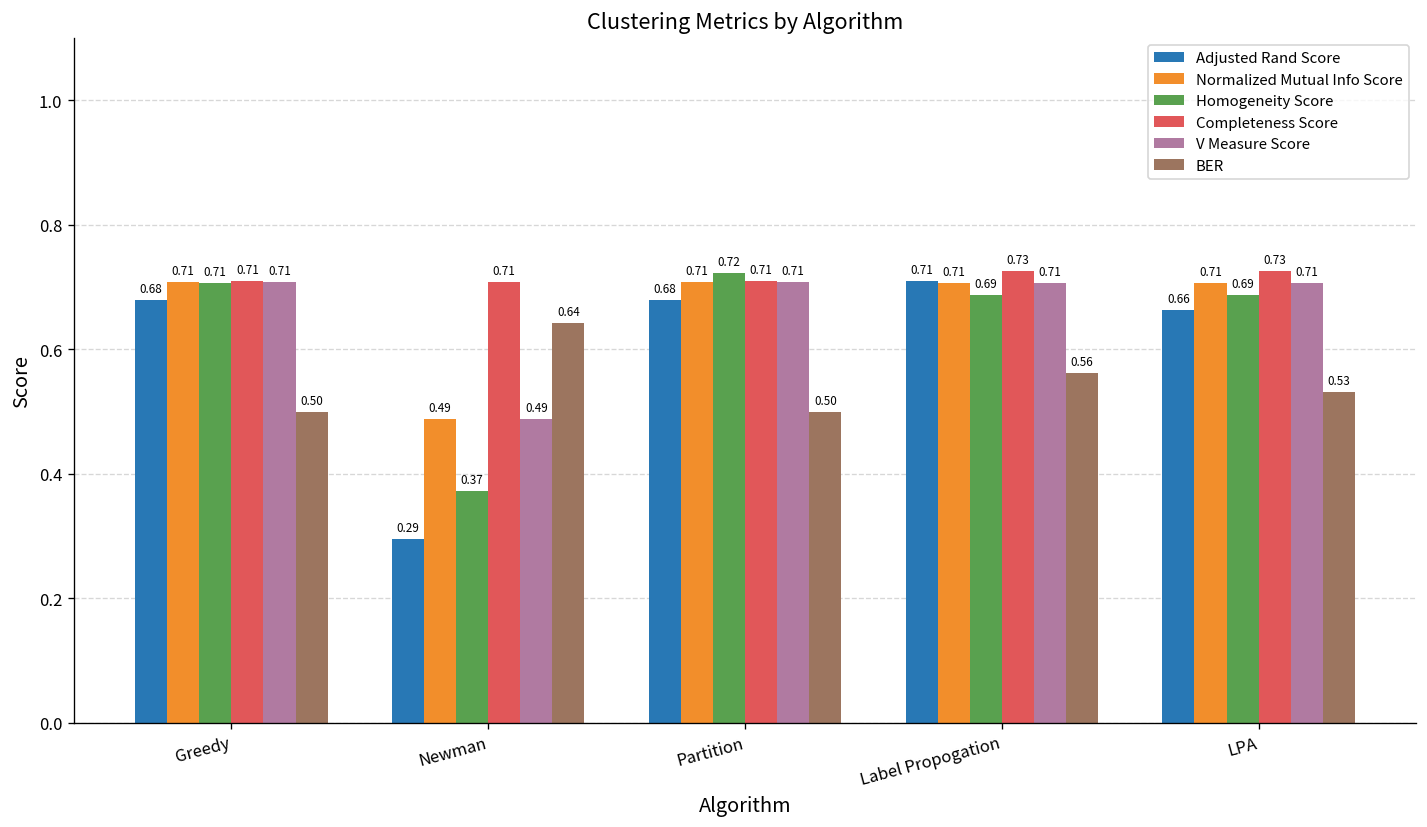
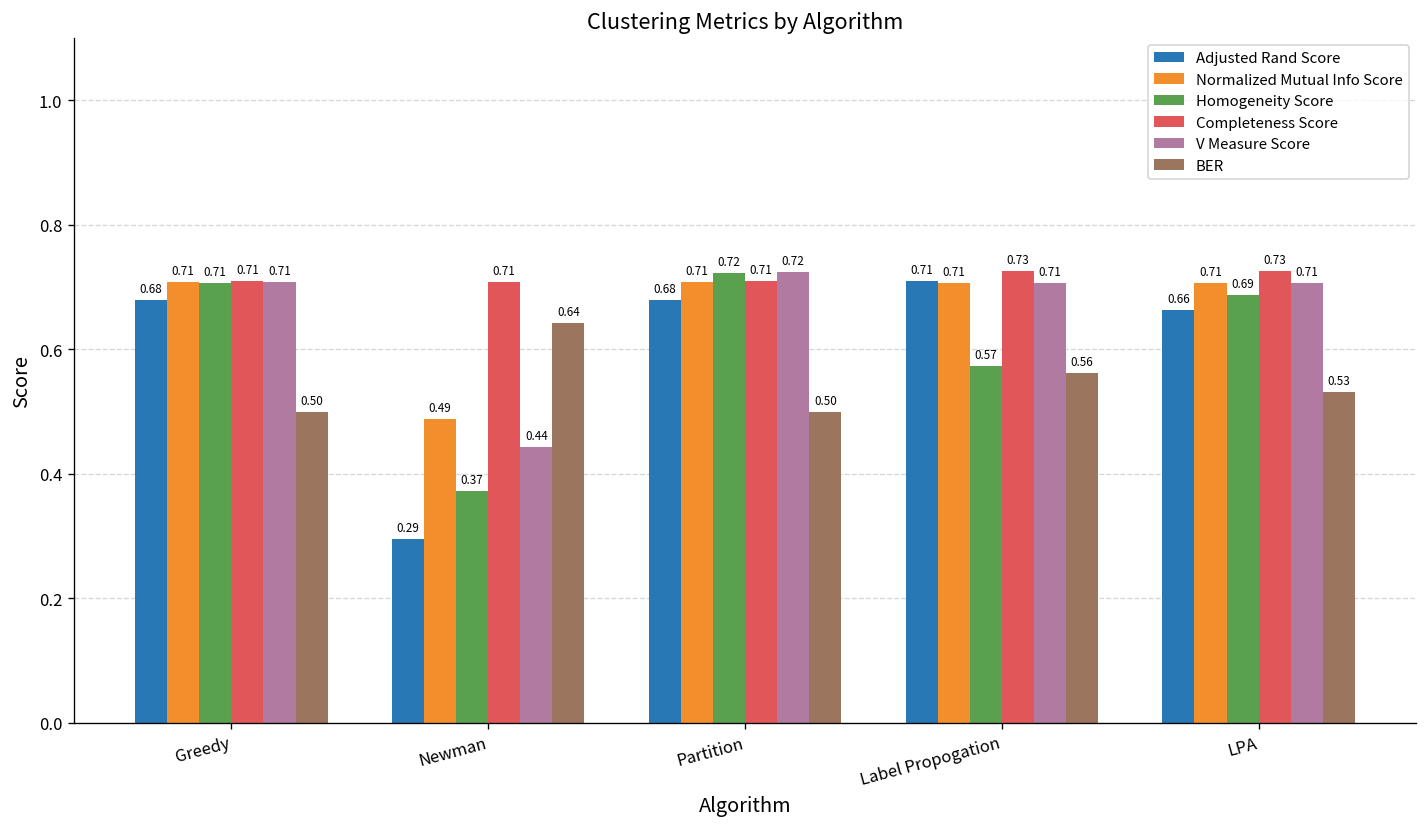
  {
    "Adjusted Rand Score": {
      "Greedy": 0.68,
      "Newman": 0.29,
      "Partition": 0.68,
      "Label Propogation": 0.71,
      "LPA": 0.66
    },
    "Normalized Mutual Info Score": {
      "Greedy": 0.71,
      "Newman": 0.49,
      "Partition": 0.71,
      "Label Propogation": 0.71,
      "LPA": 0.71
    },
    "Homogeneity Score": {
      "Greedy": 0.71,
      "Newman": 0.37,
      "Partition": 0.72,
-     "Label Propogation": 0.69,
+     "Label Propogation": 0.57,
      "LPA": 0.69
    },
    "Completeness Score": {
      "Greedy": 0.71,
      "Newman": 0.71,
      "Partition": 0.71,
      "Label Propogation": 0.73,
      "LPA": 0.73
    },
    "V Measure Score": {
      "Greedy": 0.71,
-     "Newman": 0.49,
-     "Partition": 0.71,
+     "Newman": 0.44,
+     "Partition": 0.72,
      "Label Propogation": 0.71,
      "LPA": 0.71
    },
    "BER": {
      "Greedy": 0.50,
      "Newman": 0.64,
      "Partition": 0.50,
      "Label Propogation": 0.56,
      "LPA": 0.53
    }
  }
